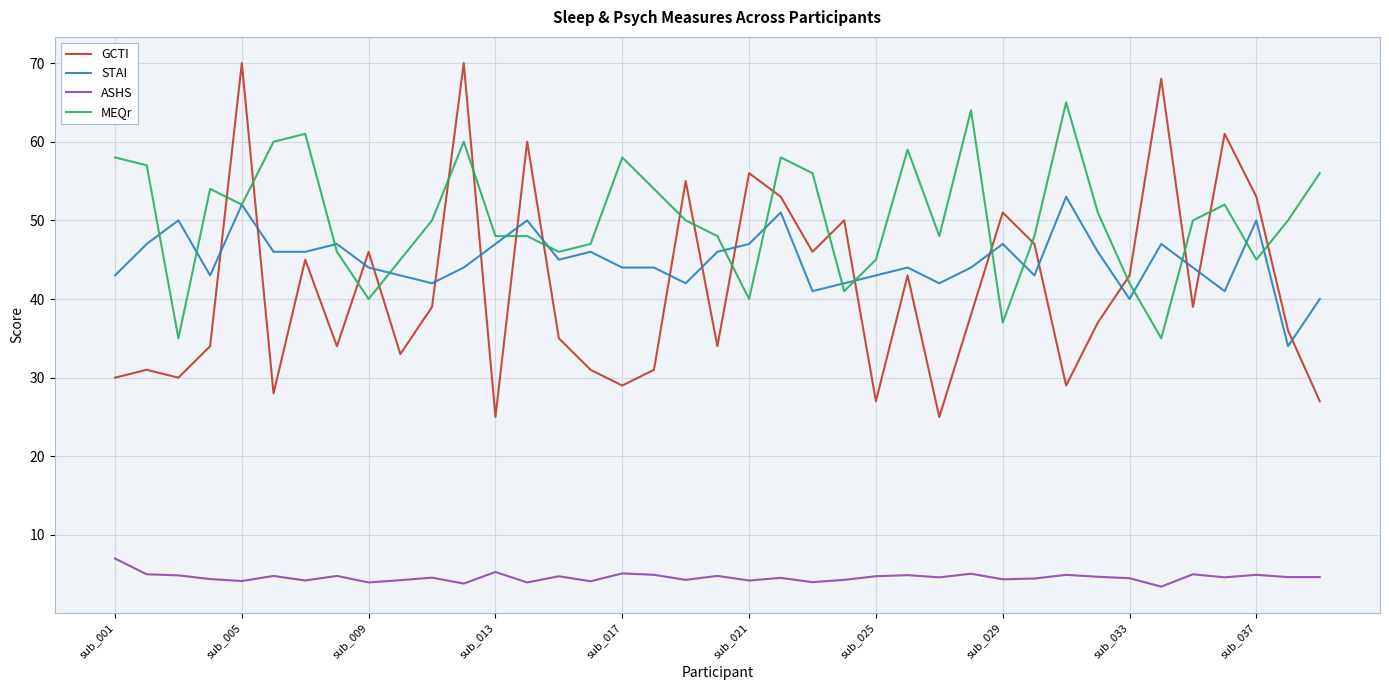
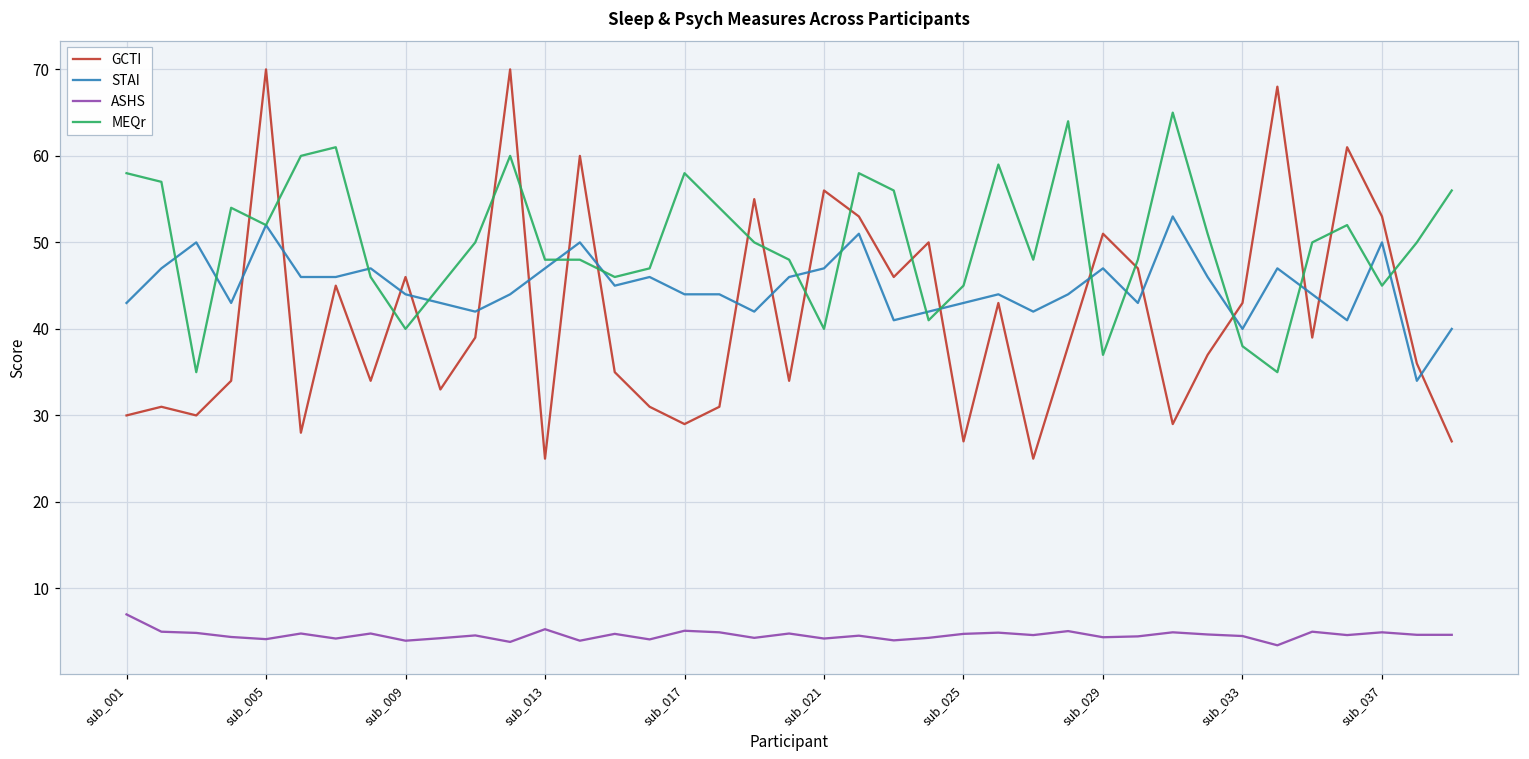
  {
    "GCTI": {
      "sub_001": 30,
      "sub_005": 70,
      "sub_009": 46,
      "sub_013": 25,
      "sub_017": 29,
      "sub_021": 56,
      "sub_025": 27,
      "sub_029": 51,
      "sub_033": 43,
      "sub_037": 53
    },
    "STAI": {
      "sub_001": 43,
      "sub_009": 44,
      "sub_013": 47,
      "sub_017": 44,
      "sub_021": 47,
      "sub_025": 43,
      "sub_029": 47,
      "sub_033": 40,
      "sub_037": 50
    },
    "ASHS": {
      "sub_001": 7,
      "sub_005": 4,
      "sub_009": 4,
      "sub_013": 5,
      "sub_017": 5,
      "sub_021": 4,
      "sub_025": 5,
      "sub_029": 4,
      "sub_033": 5,
      "sub_037": 5
    },
    "MEQr": {
      "sub_001": 58,
      "sub_009": 40,
      "sub_013": 48,
      "sub_017": 58,
      "sub_021": 40,
      "sub_025": 45,
      "sub_029": 37,
-     "sub_033": 42,
+     "sub_033": 38,
      "sub_037": 45
    }
  }
